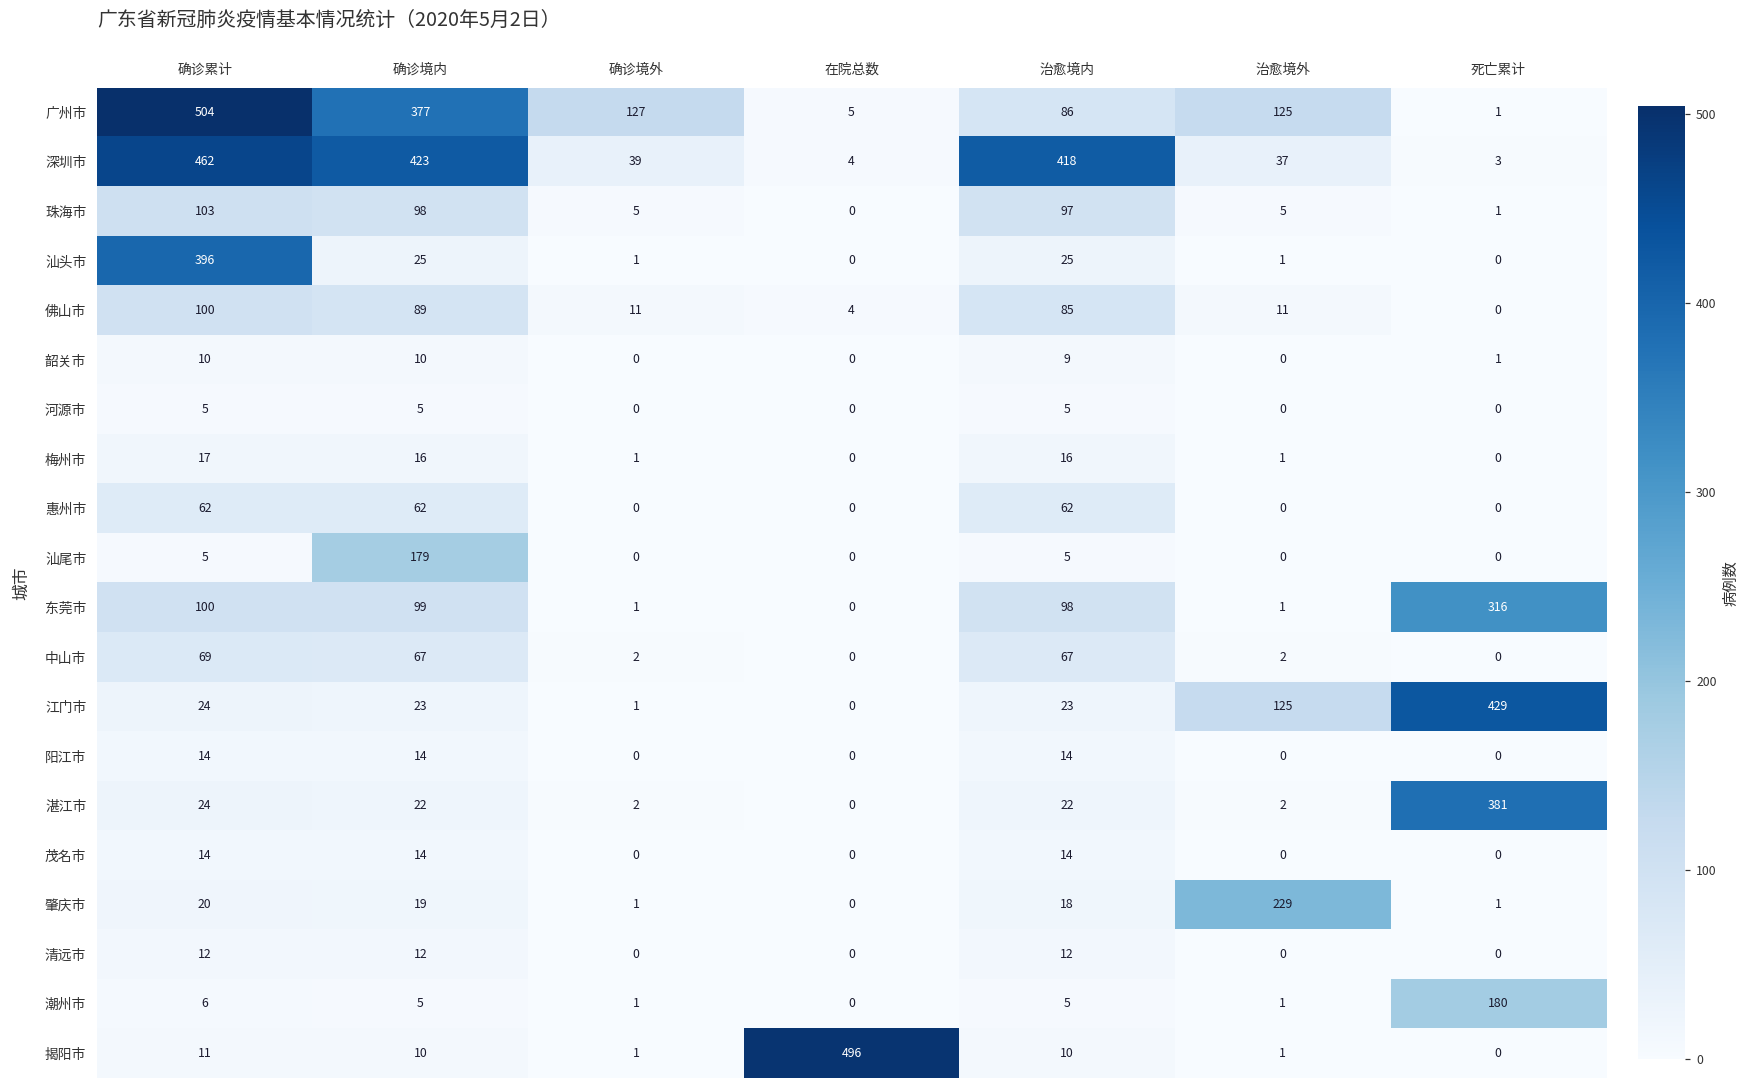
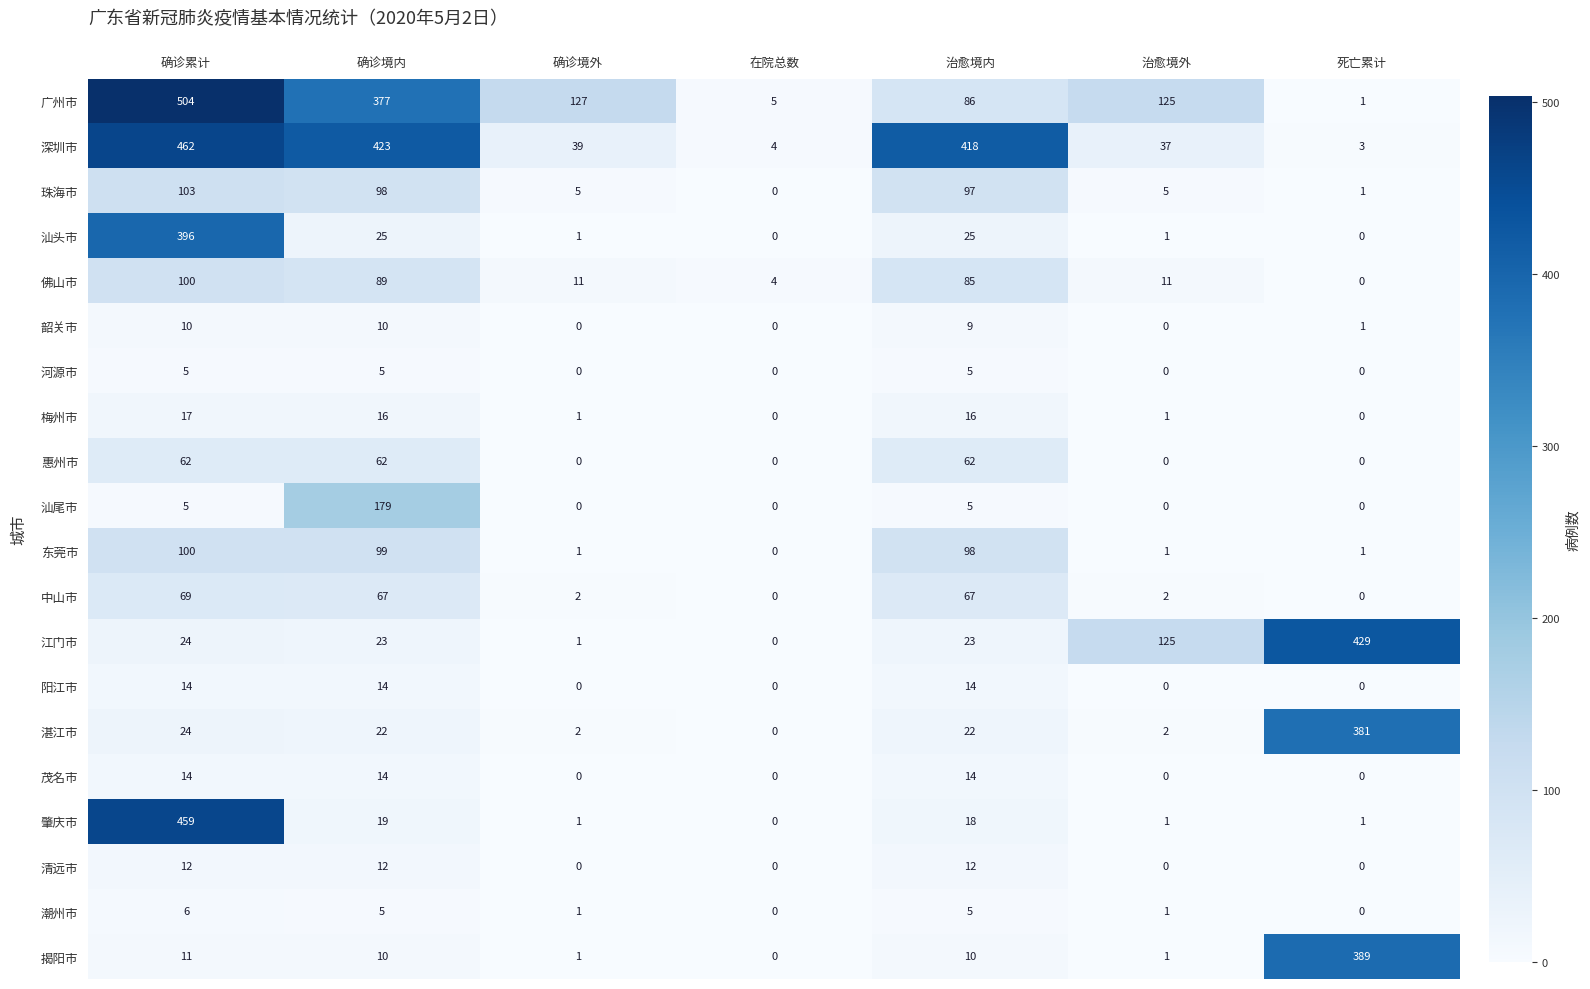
  {
    "广州市": {
      "确诊累计": 504,
      "确诊境内": 377,
      "确诊境外": 127,
      "在院总数": 5,
      "治愈境内": 86,
      "治愈境外": 125,
      "死亡累计": 1
    },
    "深圳市": {
      "确诊累计": 462,
      "确诊境内": 423,
      "确诊境外": 39,
      "在院总数": 4,
      "治愈境内": 418,
      "治愈境外": 37,
      "死亡累计": 3
    },
    "珠海市": {
      "确诊累计": 103,
      "确诊境内": 98,
      "确诊境外": 5,
      "在院总数": 0,
      "治愈境内": 97,
      "治愈境外": 5,
      "死亡累计": 1
    },
    "汕头市": {
      "确诊累计": 396,
      "确诊境内": 25,
      "确诊境外": 1,
      "在院总数": 0,
      "治愈境内": 25,
      "治愈境外": 1,
      "死亡累计": 0
    },
    "佛山市": {
      "确诊累计": 100,
      "确诊境内": 89,
      "确诊境外": 11,
      "在院总数": 4,
      "治愈境内": 85,
      "治愈境外": 11,
      "死亡累计": 0
    },
    "韶关市": {
      "确诊累计": 10,
      "确诊境内": 10,
      "确诊境外": 0,
      "在院总数": 0,
      "治愈境内": 9,
      "治愈境外": 0,
      "死亡累计": 1
    },
    "河源市": {
      "确诊累计": 5,
      "确诊境内": 5,
      "确诊境外": 0,
      "在院总数": 0,
      "治愈境内": 5,
      "治愈境外": 0,
      "死亡累计": 0
    },
    "梅州市": {
      "确诊累计": 17,
      "确诊境内": 16,
      "确诊境外": 1,
      "在院总数": 0,
      "治愈境内": 16,
      "治愈境外": 1,
      "死亡累计": 0
    },
    "惠州市": {
      "确诊累计": 62,
      "确诊境内": 62,
      "确诊境外": 0,
      "在院总数": 0,
      "治愈境内": 62,
      "治愈境外": 0,
      "死亡累计": 0
    },
    "汕尾市": {
      "确诊累计": 5,
      "确诊境内": 179,
      "确诊境外": 0,
      "在院总数": 0,
      "治愈境内": 5,
      "治愈境外": 0,
      "死亡累计": 0
    },
    "东莞市": {
      "确诊累计": 100,
      "确诊境内": 99,
      "确诊境外": 1,
      "在院总数": 0,
      "治愈境内": 98,
      "治愈境外": 1,
-     "死亡累计": 316
+     "死亡累计": 1
    },
    "中山市": {
      "确诊累计": 69,
      "确诊境内": 67,
      "确诊境外": 2,
      "在院总数": 0,
      "治愈境内": 67,
      "治愈境外": 2,
      "死亡累计": 0
    },
    "江门市": {
      "确诊累计": 24,
      "确诊境内": 23,
      "确诊境外": 1,
      "在院总数": 0,
      "治愈境内": 23,
      "治愈境外": 125,
      "死亡累计": 429
    },
    "阳江市": {
      "确诊累计": 14,
      "确诊境内": 14,
      "确诊境外": 0,
      "在院总数": 0,
      "治愈境内": 14,
      "治愈境外": 0,
      "死亡累计": 0
    },
    "湛江市": {
      "确诊累计": 24,
      "确诊境内": 22,
      "确诊境外": 2,
      "在院总数": 0,
      "治愈境内": 22,
      "治愈境外": 2,
      "死亡累计": 381
    },
    "茂名市": {
      "确诊累计": 14,
      "确诊境内": 14,
      "确诊境外": 0,
      "在院总数": 0,
      "治愈境内": 14,
      "治愈境外": 0,
      "死亡累计": 0
    },
    "肇庆市": {
-     "确诊累计": 20,
+     "确诊累计": 459,
      "确诊境内": 19,
      "确诊境外": 1,
      "在院总数": 0,
      "治愈境内": 18,
-     "治愈境外": 229,
+     "治愈境外": 1,
      "死亡累计": 1
    },
    "清远市": {
      "确诊累计": 12,
      "确诊境内": 12,
      "确诊境外": 0,
      "在院总数": 0,
      "治愈境内": 12,
      "治愈境外": 0,
      "死亡累计": 0
    },
    "潮州市": {
      "确诊累计": 6,
      "确诊境内": 5,
      "确诊境外": 1,
      "在院总数": 0,
      "治愈境内": 5,
      "治愈境外": 1,
-     "死亡累计": 180
+     "死亡累计": 0
    },
    "揭阳市": {
      "确诊累计": 11,
      "确诊境内": 10,
      "确诊境外": 1,
-     "在院总数": 496,
+     "在院总数": 0,
      "治愈境内": 10,
      "治愈境外": 1,
-     "死亡累计": 0
+     "死亡累计": 389
    }
  }
